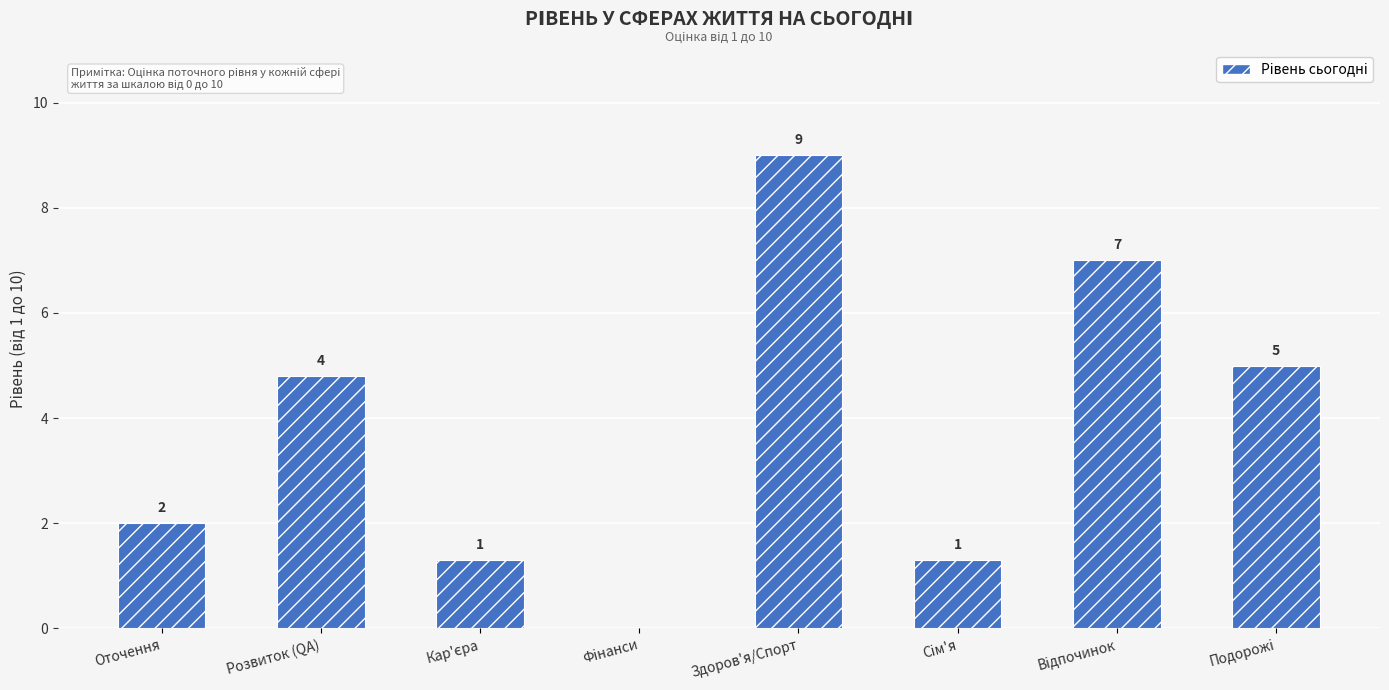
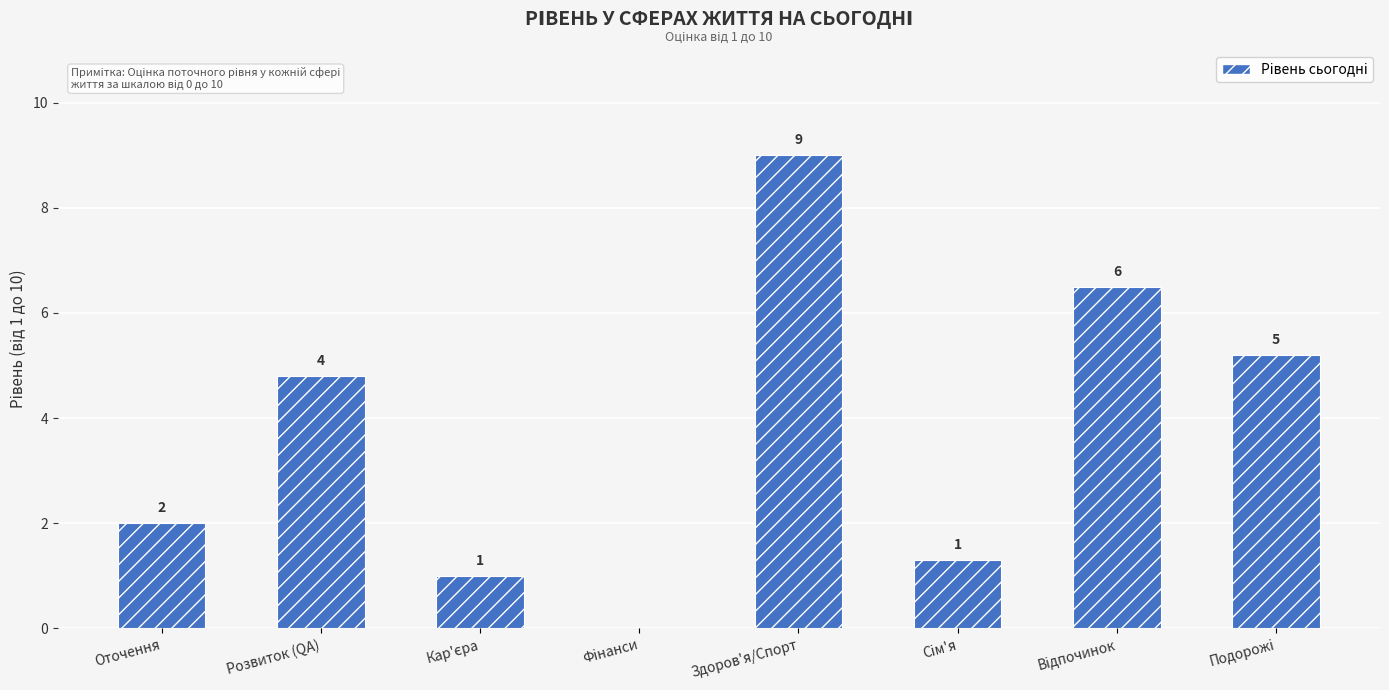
  {
    "Оточення": 2,
-   "Кар'єра": 1.3,
+   "Кар'єра": 1.0,
    "Здоров'я/Спорт": 9,
    "Сім'я": 1,
-   "Відпочинок": 7,
-   "Подорожі": 5.0
+   "Відпочинок": 6,
+   "Подорожі": 5.2
  }
